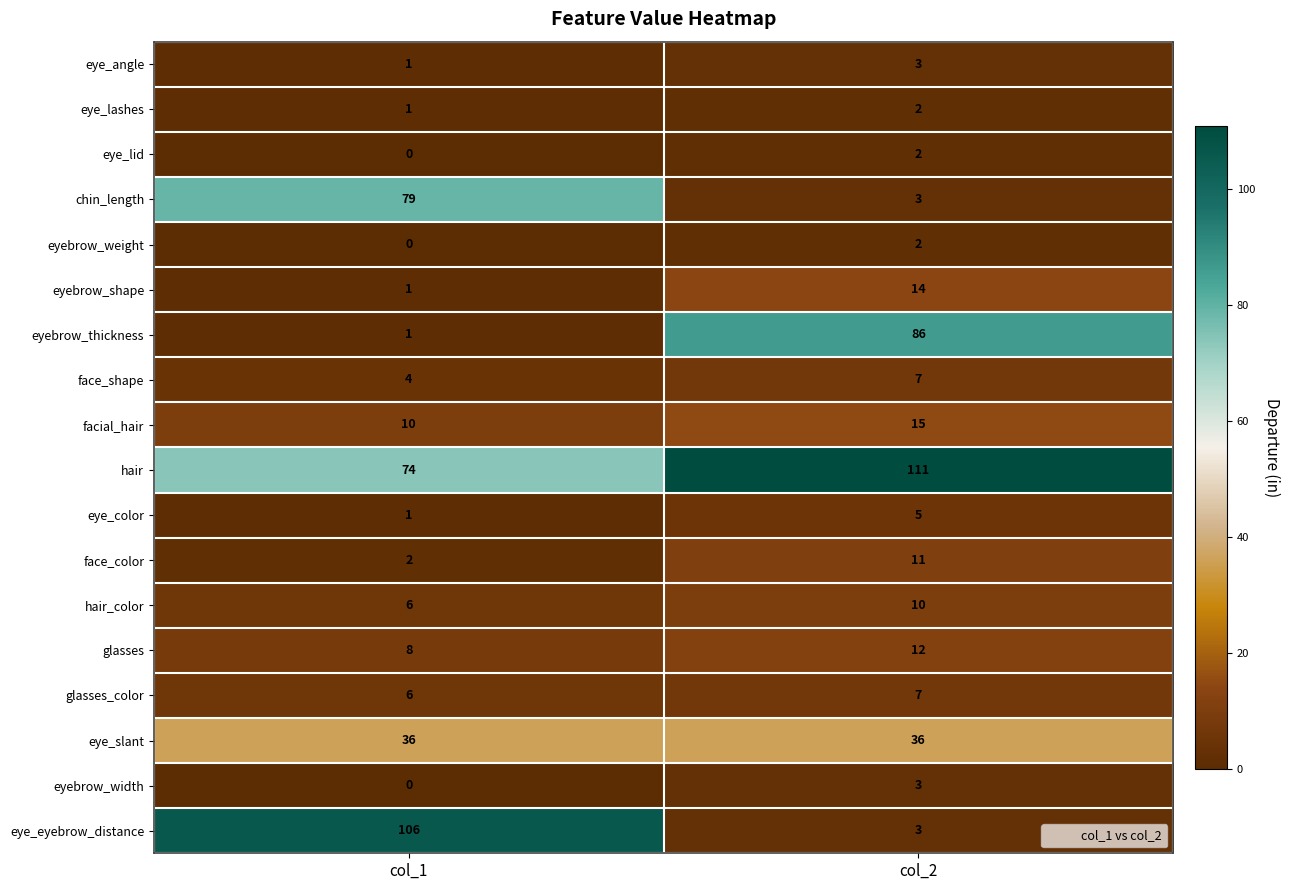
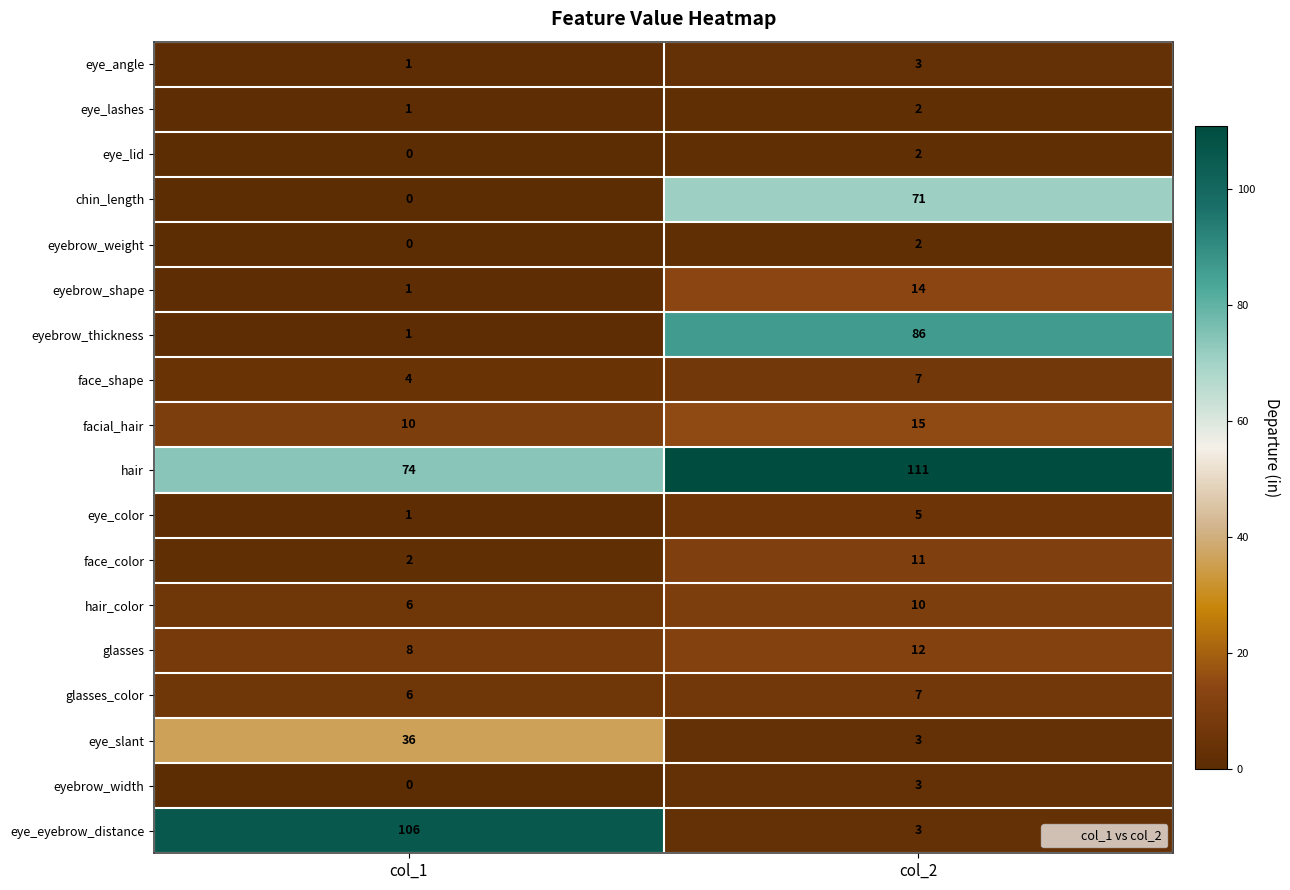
  {
    "eye_angle": {
      "col_1": 1,
      "col_2": 3
    },
    "eye_lashes": {
      "col_1": 1,
      "col_2": 2
    },
    "eye_lid": {
      "col_1": 0,
      "col_2": 2
    },
    "chin_length": {
-     "col_1": 79,
-     "col_2": 3
+     "col_1": 0,
+     "col_2": 71
    },
    "eyebrow_weight": {
      "col_1": 0,
      "col_2": 2
    },
    "eyebrow_shape": {
      "col_1": 1,
      "col_2": 14
    },
    "eyebrow_thickness": {
      "col_1": 1,
      "col_2": 86
    },
    "face_shape": {
      "col_1": 4,
      "col_2": 7
    },
    "facial_hair": {
      "col_1": 10,
      "col_2": 15
    },
    "hair": {
      "col_1": 74,
      "col_2": 111
    },
    "eye_color": {
      "col_1": 1,
      "col_2": 5
    },
    "face_color": {
      "col_1": 2,
      "col_2": 11
    },
    "hair_color": {
      "col_1": 6,
      "col_2": 10
    },
    "glasses": {
      "col_1": 8,
      "col_2": 12
    },
    "glasses_color": {
      "col_1": 6,
      "col_2": 7
    },
    "eye_slant": {
      "col_1": 36,
-     "col_2": 36
+     "col_2": 3
    },
    "eyebrow_width": {
      "col_1": 0,
      "col_2": 3
    },
    "eye_eyebrow_distance": {
      "col_1": 106,
      "col_2": 3
    }
  }
